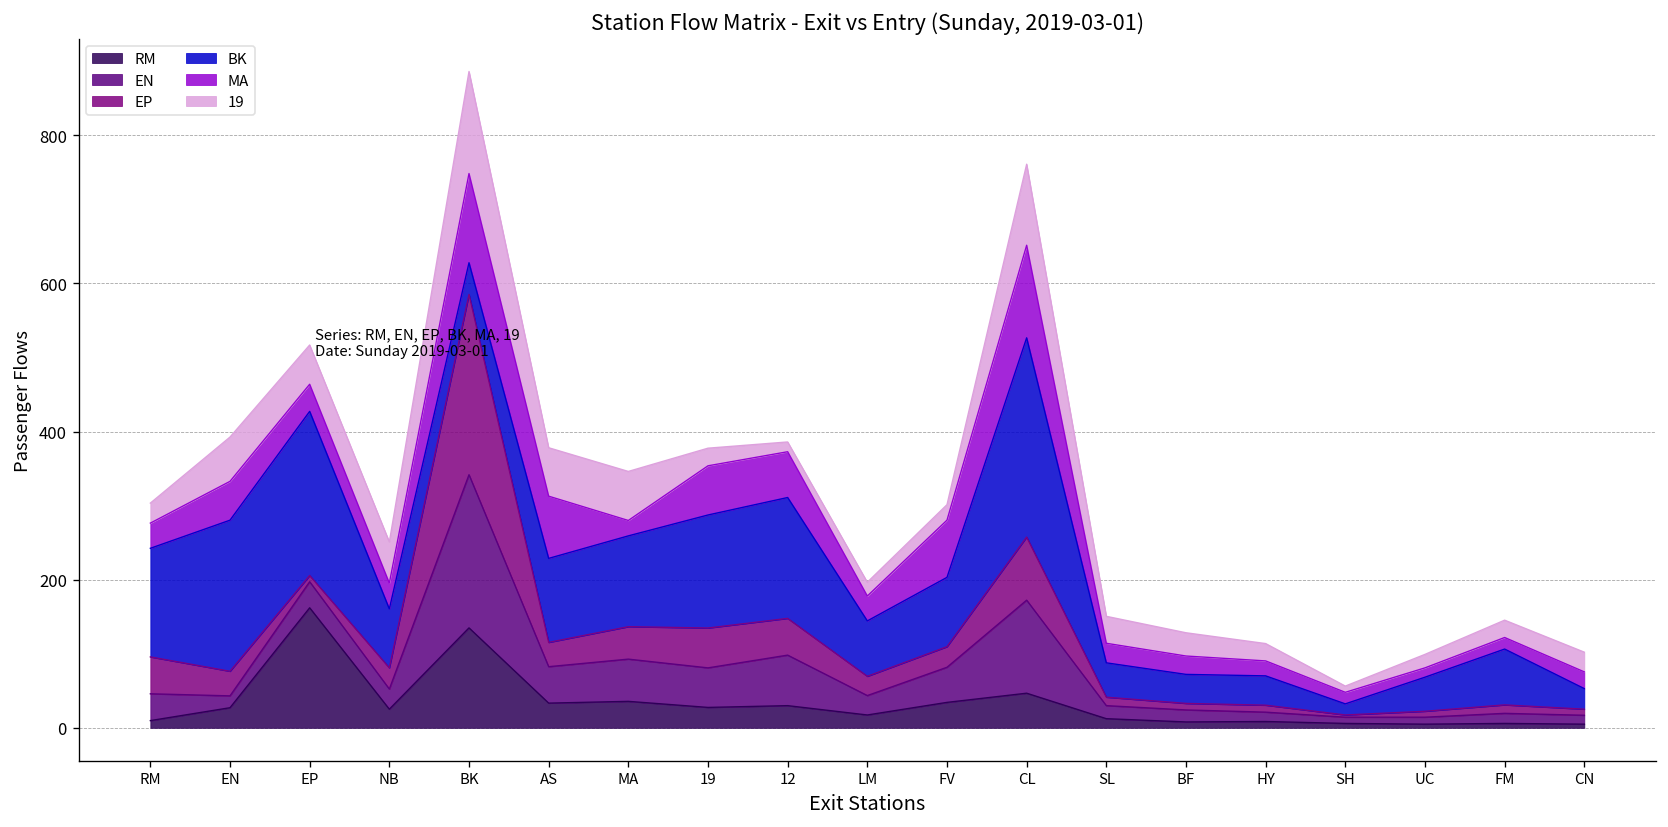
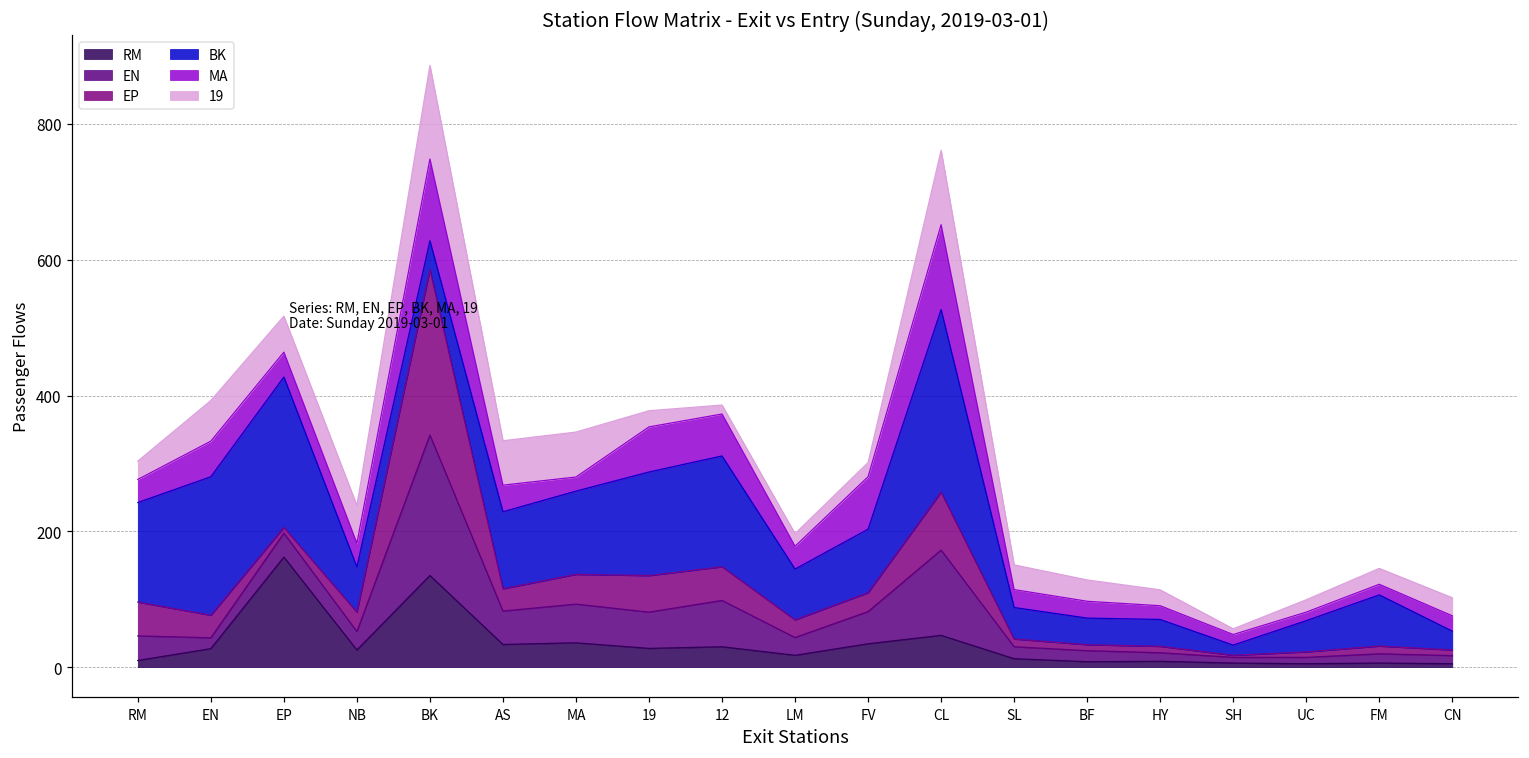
  {
    "RM": {
      "RM": 10,
      "EN": 30,
      "EP": 160,
      "NB": 30,
      "BK": 140,
      "AS": 30,
      "MA": 40,
      "19": 30,
      "12": 30,
      "LM": 20,
      "FV": 30,
      "CL": 50,
      "SL": 10,
      "BF": 10,
      "HY": 10,
      "SH": 10,
      "UC": 10,
      "FM": 10,
      "CN": 10
    },
    "BK": {
      "RM": 150,
      "EN": 200,
      "EP": 220,
-     "NB": 80,
+     "NB": 70,
      "BK": 40,
      "AS": 110,
      "MA": 120,
      "19": 150,
      "12": 160,
      "LM": 70,
      "FV": 90,
      "CL": 270,
      "SL": 50,
      "BF": 40,
      "HY": 40,
      "SH": 20,
      "UC": 50,
      "FM": 80,
      "CN": 30
    },
    "MA": {
      "RM": 30,
      "EN": 50,
      "EP": 40,
      "NB": 30,
      "BK": 120,
-     "AS": 80,
+     "AS": 40,
      "MA": 20,
      "19": 70,
      "12": 60,
      "LM": 30,
      "FV": 80,
      "CL": 130,
      "SL": 30,
      "BF": 20,
      "HY": 20,
      "SH": 20,
      "UC": 10,
      "FM": 20,
      "CN": 20
    },
    "19": {
      "RM": 30,
      "EN": 60,
      "NB": 60,
      "BK": 140,
      "AS": 70,
      "MA": 70,
      "19": 20,
      "12": 10,
      "LM": 20,
      "FV": 20,
      "CL": 110,
      "SL": 40,
      "BF": 30,
      "HY": 20,
      "SH": 10,
      "UC": 20,
      "FM": 20,
      "CN": 30
    }
  }
